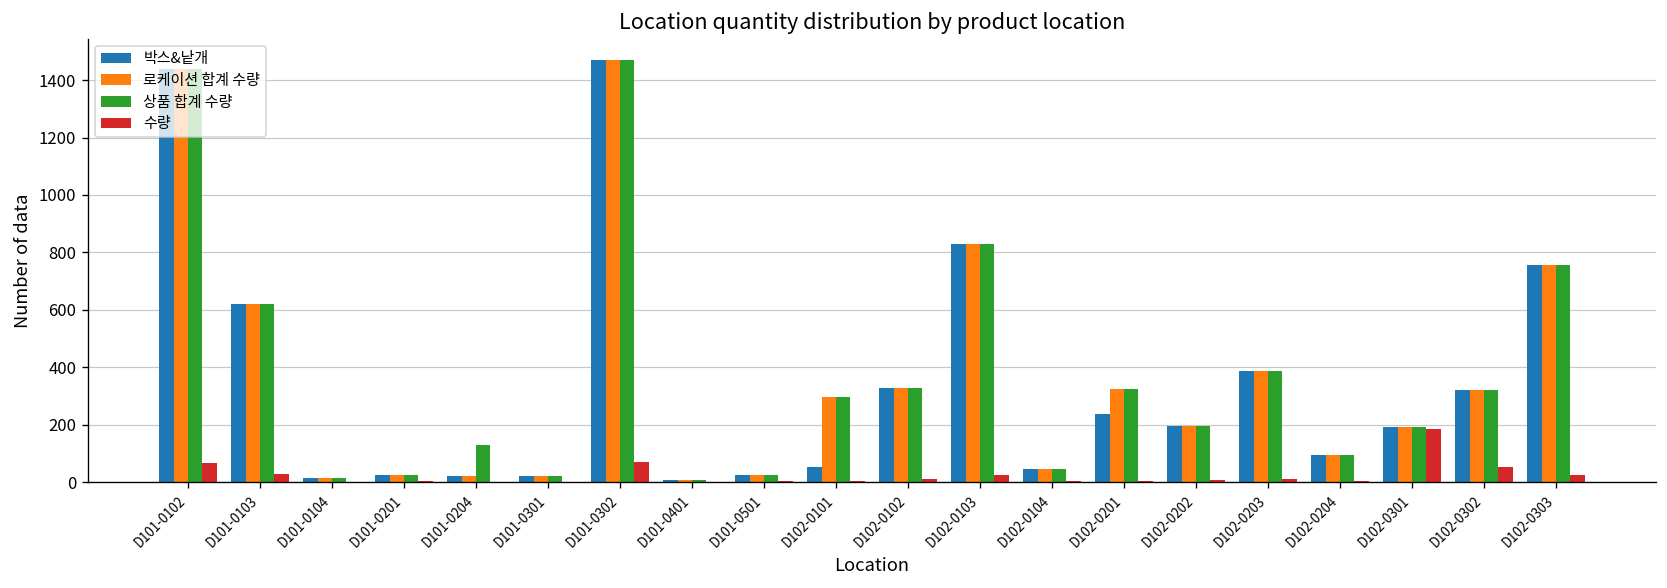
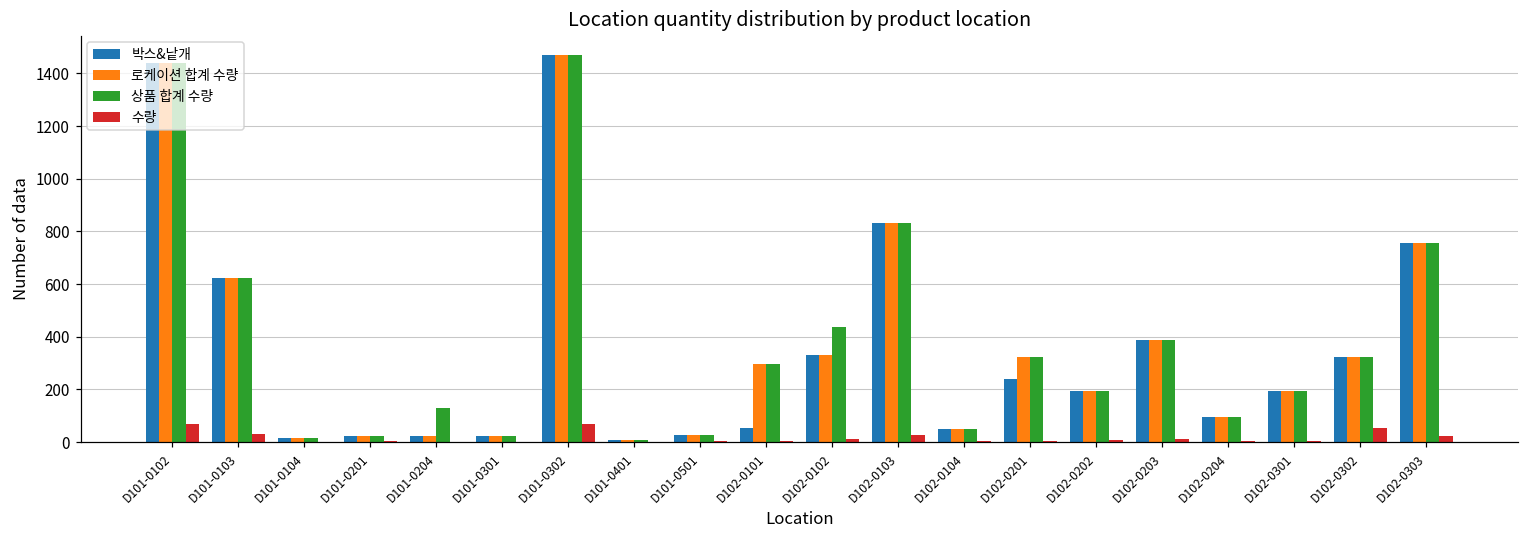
  {
    "박스&낱개": {
      "D101-0103": 620,
      "D101-0104": 20,
      "D101-0201": 20,
      "D101-0204": 20,
      "D101-0301": 20,
      "D101-0302": 1470,
      "D101-0501": 30,
      "D102-0101": 60,
      "D102-0102": 330,
      "D102-0103": 830,
      "D102-0104": 50,
      "D102-0201": 240,
      "D102-0202": 200,
      "D102-0203": 390,
      "D102-0204": 100,
      "D102-0301": 190,
      "D102-0302": 320,
      "D102-0303": 760
    },
    "로케이션 합계 수량": {
      "D101-0103": 620,
      "D101-0104": 20,
      "D101-0201": 20,
      "D101-0204": 20,
      "D101-0301": 20,
      "D101-0302": 1470,
      "D101-0501": 30,
      "D102-0101": 300,
      "D102-0102": 330,
      "D102-0103": 830,
      "D102-0104": 50,
      "D102-0201": 330,
      "D102-0202": 200,
      "D102-0203": 390,
      "D102-0204": 100,
      "D102-0301": 190,
      "D102-0302": 320,
      "D102-0303": 760
    },
    "상품 합계 수량": {
      "D101-0103": 620,
      "D101-0104": 20,
      "D101-0201": 20,
      "D101-0204": 130,
      "D101-0301": 20,
      "D101-0302": 1470,
      "D101-0501": 30,
      "D102-0101": 300,
-     "D102-0102": 330,
+     "D102-0102": 440,
      "D102-0103": 830,
      "D102-0104": 50,
      "D102-0201": 330,
      "D102-0202": 200,
      "D102-0203": 390,
      "D102-0204": 100,
      "D102-0301": 190,
      "D102-0302": 320,
      "D102-0303": 760
    },
    "수량": {
      "D101-0102": 70,
      "D101-0103": 30,
      "D101-0302": 70,
      "D101-0401": 0,
      "D102-0102": 10,
      "D102-0103": 30,
      "D102-0203": 10,
-     "D102-0301": 190,
+     "D102-0301": 0,
      "D102-0302": 50,
      "D102-0303": 30
    }
  }
